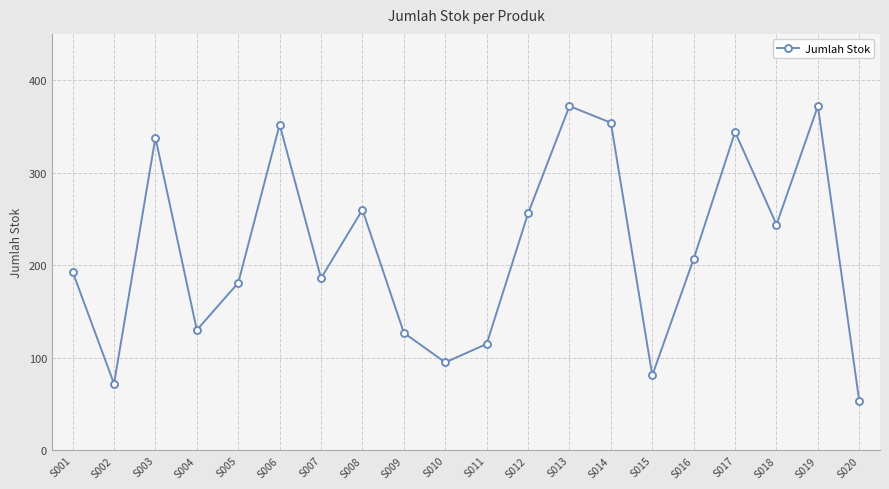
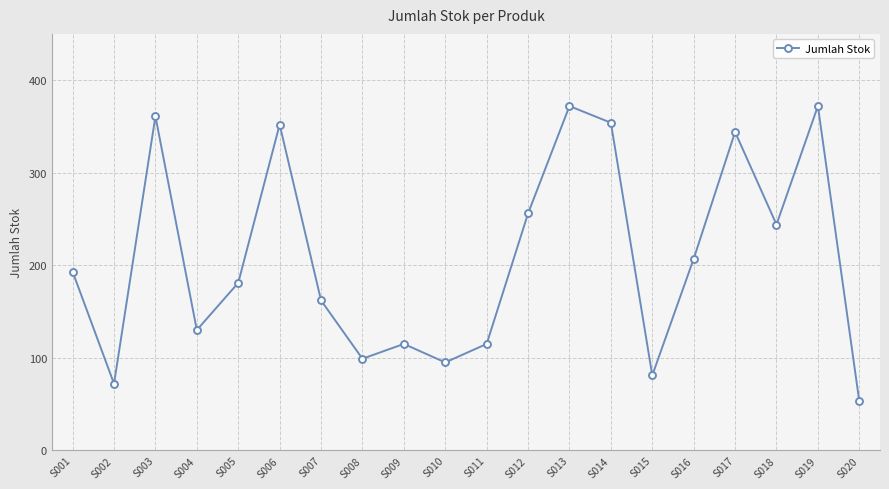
  {
    "S001": 190,
    "S002": 70,
-   "S003": 340,
+   "S003": 360,
    "S004": 130,
    "S005": 180,
    "S006": 350,
-   "S007": 190,
-   "S008": 260,
-   "S009": 130,
+   "S007": 160,
+   "S008": 100,
+   "S009": 120,
    "S010": 100,
    "S011": 120,
    "S012": 260,
    "S013": 370,
    "S014": 350,
    "S015": 80,
    "S016": 210,
    "S017": 340,
    "S018": 240,
    "S019": 370,
    "S020": 50
  }
